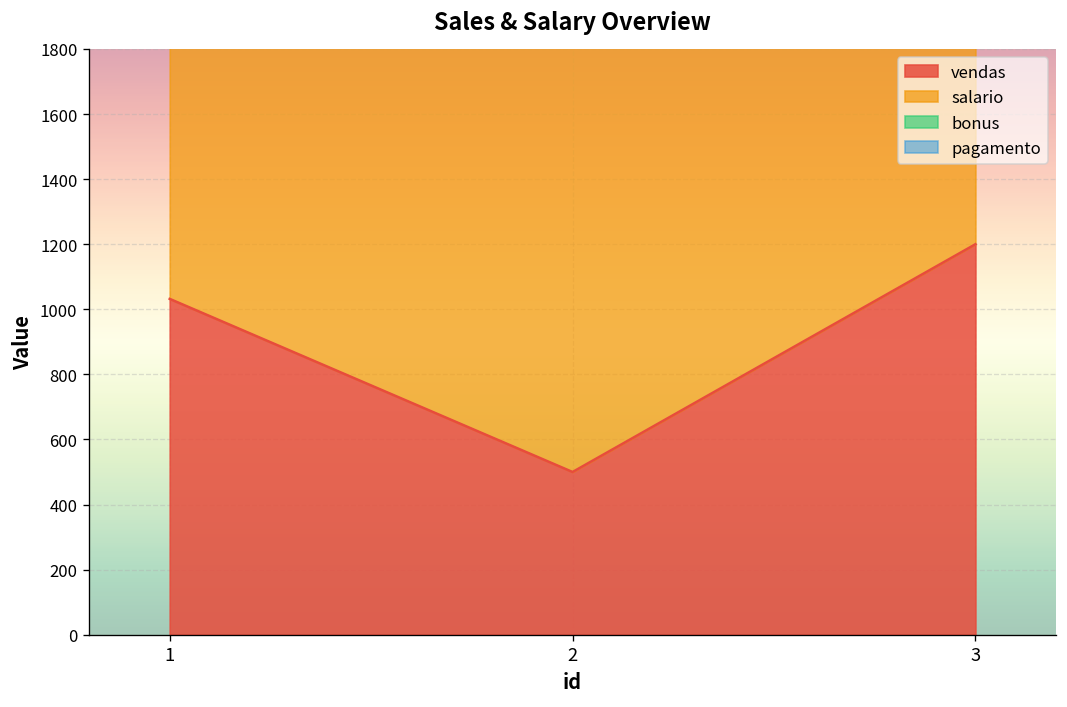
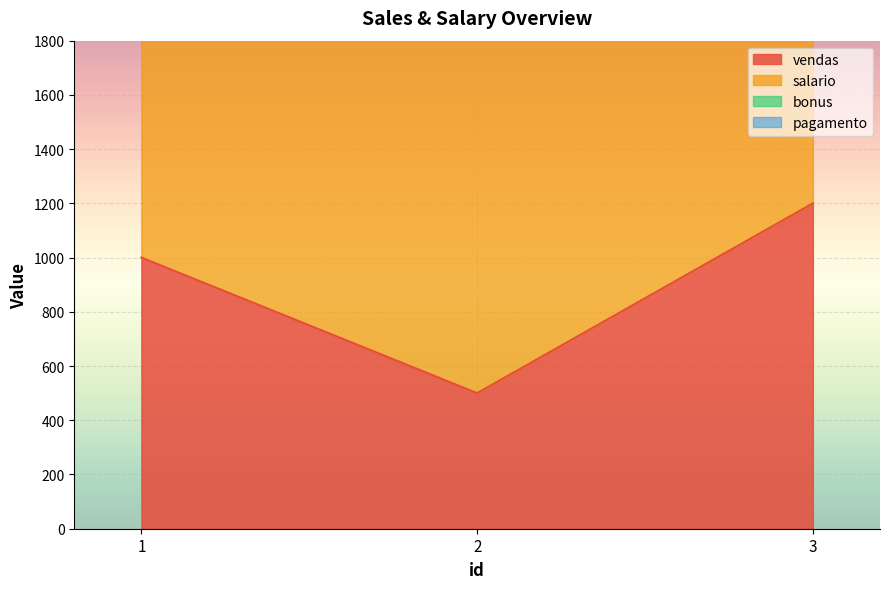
  {
    "vendas": {
-     "1": 1030,
+     "1": 1000,
      "2": 500,
      "3": 1200
    }
  }
